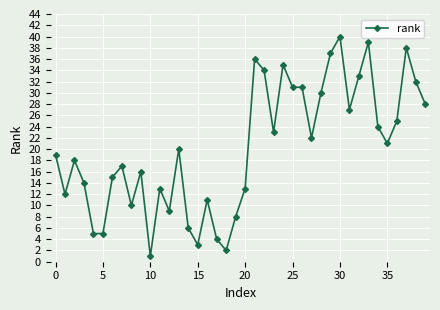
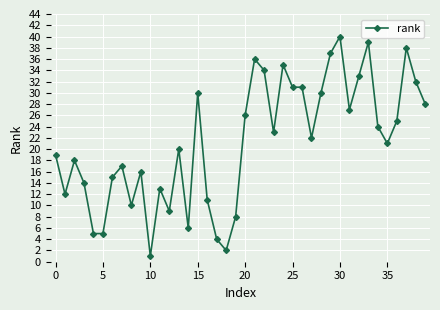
  {
    "0": 19,
    "5": 5,
    "10": 1,
-   "15": 3,
-   "20": 13,
+   "15": 30,
+   "20": 26,
    "25": 31,
    "30": 40,
    "35": 21
  }
